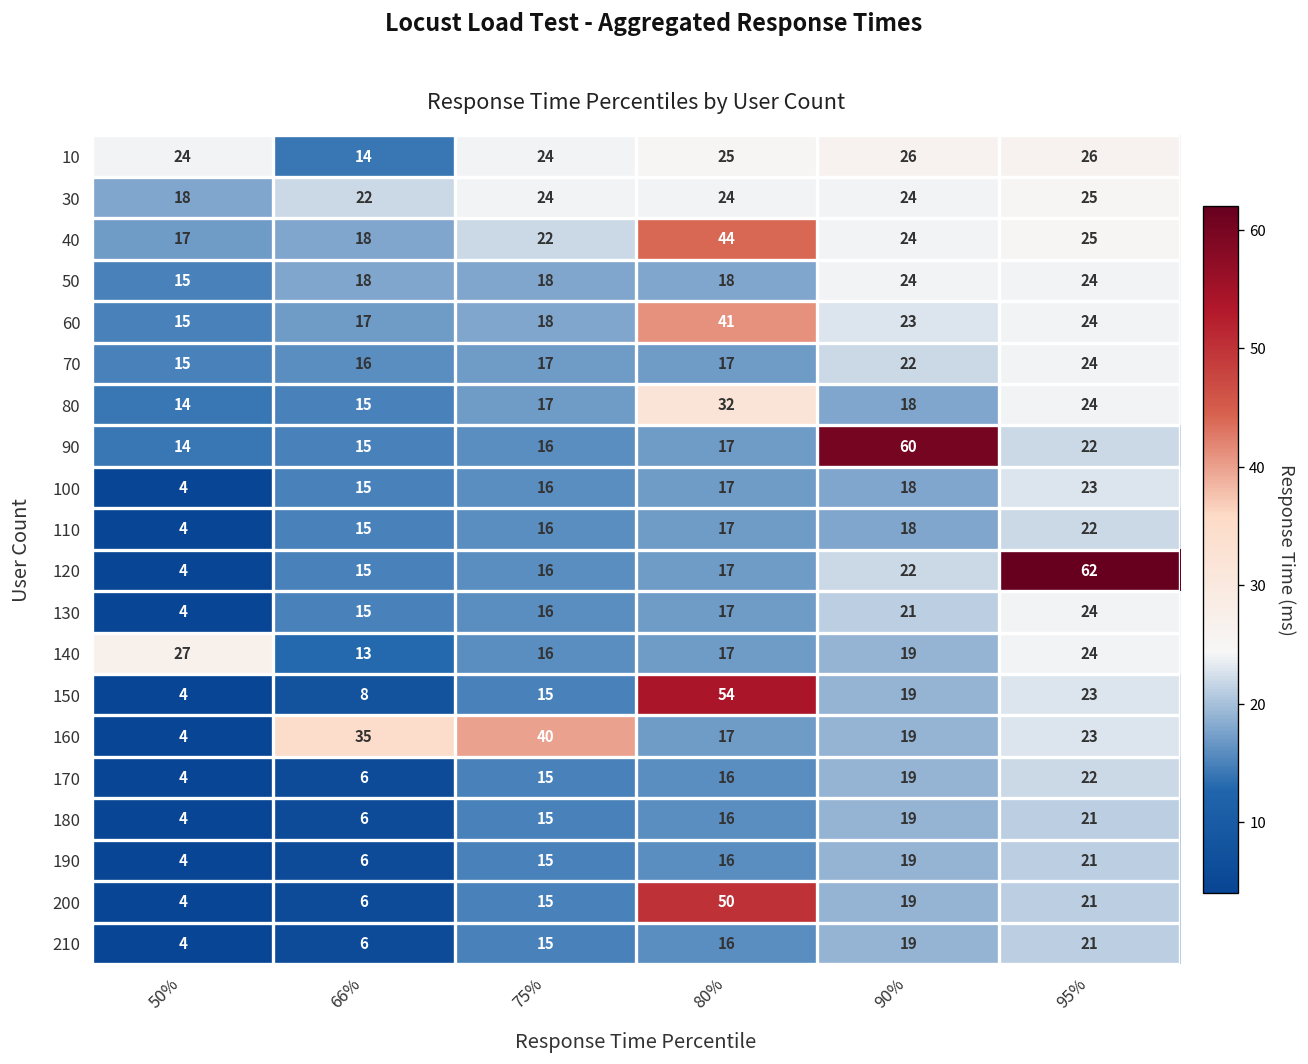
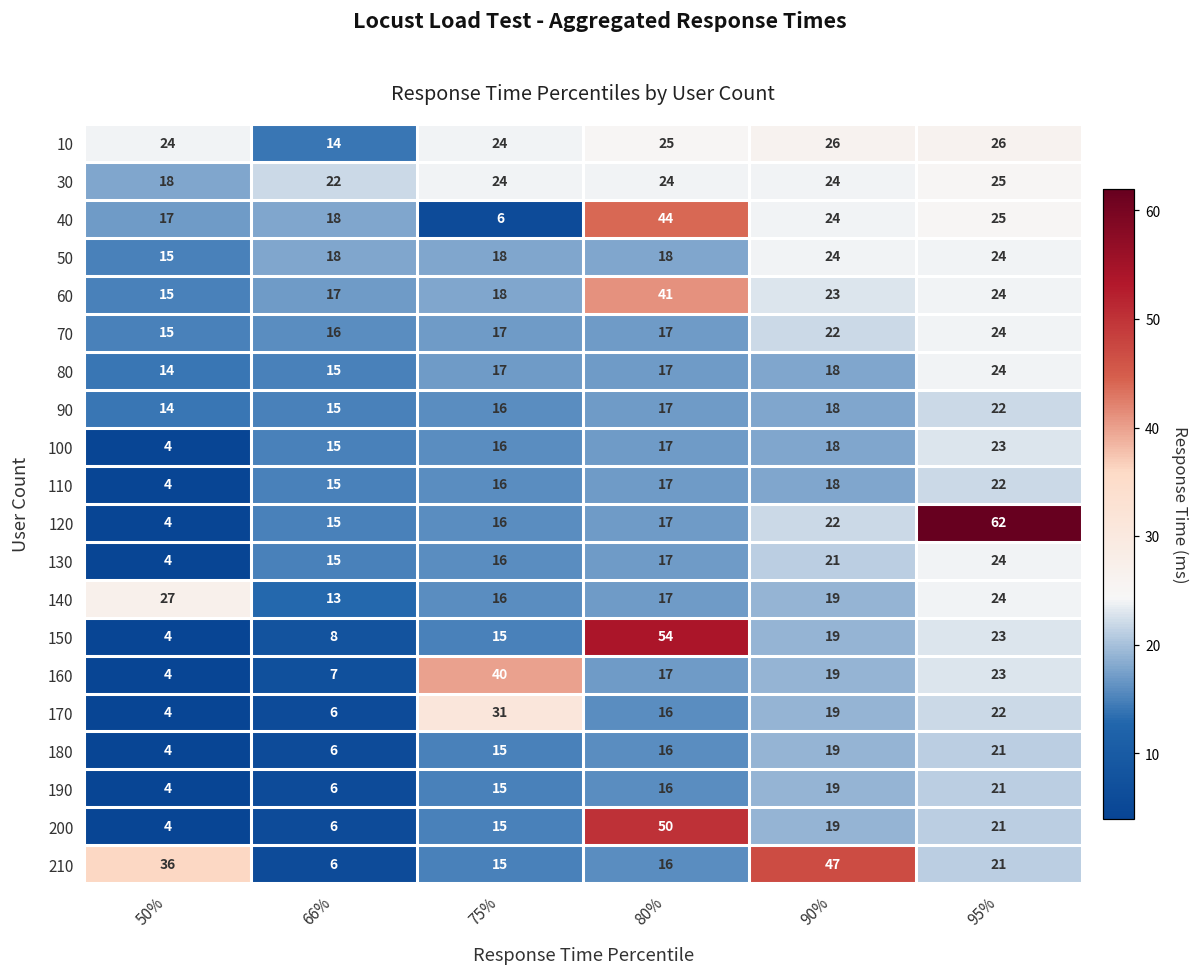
  {
    "10": {
      "50%": 24,
      "66%": 14,
      "75%": 24,
      "80%": 25,
      "90%": 26,
      "95%": 26
    },
    "30": {
      "50%": 18,
      "66%": 22,
      "75%": 24,
      "80%": 24,
      "90%": 24,
      "95%": 25
    },
    "40": {
      "50%": 17,
      "66%": 18,
-     "75%": 22,
+     "75%": 6,
      "80%": 44,
      "90%": 24,
      "95%": 25
    },
    "50": {
      "50%": 15,
      "66%": 18,
      "75%": 18,
      "80%": 18,
      "90%": 24,
      "95%": 24
    },
    "60": {
      "50%": 15,
      "66%": 17,
      "75%": 18,
      "80%": 41,
      "90%": 23,
      "95%": 24
    },
    "70": {
      "50%": 15,
      "66%": 16,
      "75%": 17,
      "80%": 17,
      "90%": 22,
      "95%": 24
    },
    "80": {
      "50%": 14,
      "66%": 15,
      "75%": 17,
-     "80%": 32,
+     "80%": 17,
      "90%": 18,
      "95%": 24
    },
    "90": {
      "50%": 14,
      "66%": 15,
      "75%": 16,
      "80%": 17,
-     "90%": 60,
+     "90%": 18,
      "95%": 22
    },
    "100": {
      "50%": 4,
      "66%": 15,
      "75%": 16,
      "80%": 17,
      "90%": 18,
      "95%": 23
    },
    "110": {
      "50%": 4,
      "66%": 15,
      "75%": 16,
      "80%": 17,
      "90%": 18,
      "95%": 22
    },
    "120": {
      "50%": 4,
      "66%": 15,
      "75%": 16,
      "80%": 17,
      "90%": 22,
      "95%": 62
    },
    "130": {
      "50%": 4,
      "66%": 15,
      "75%": 16,
      "80%": 17,
      "90%": 21,
      "95%": 24
    },
    "140": {
      "50%": 27,
      "66%": 13,
      "75%": 16,
      "80%": 17,
      "90%": 19,
      "95%": 24
    },
    "150": {
      "50%": 4,
      "66%": 8,
      "75%": 15,
      "80%": 54,
      "90%": 19,
      "95%": 23
    },
    "160": {
      "50%": 4,
-     "66%": 35,
+     "66%": 7,
      "75%": 40,
      "80%": 17,
      "90%": 19,
      "95%": 23
    },
    "170": {
      "50%": 4,
      "66%": 6,
-     "75%": 15,
+     "75%": 31,
      "80%": 16,
      "90%": 19,
      "95%": 22
    },
    "180": {
      "50%": 4,
      "66%": 6,
      "75%": 15,
      "80%": 16,
      "90%": 19,
      "95%": 21
    },
    "190": {
      "50%": 4,
      "66%": 6,
      "75%": 15,
      "80%": 16,
      "90%": 19,
      "95%": 21
    },
    "200": {
      "50%": 4,
      "66%": 6,
      "75%": 15,
      "80%": 50,
      "90%": 19,
      "95%": 21
    },
    "210": {
-     "50%": 4,
+     "50%": 36,
      "66%": 6,
      "75%": 15,
      "80%": 16,
-     "90%": 19,
+     "90%": 47,
      "95%": 21
    }
  }
